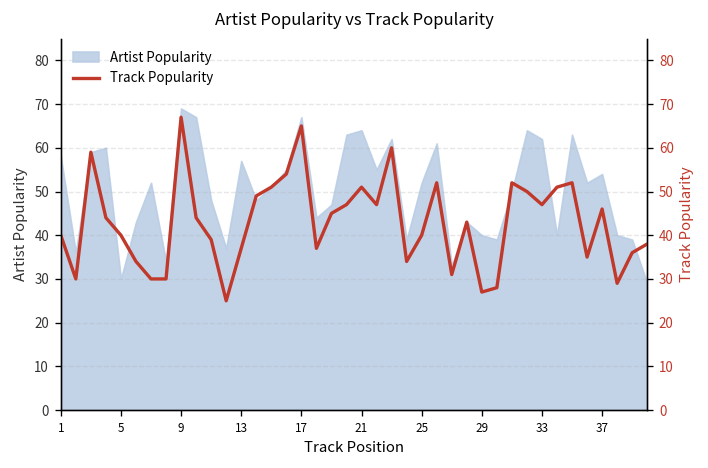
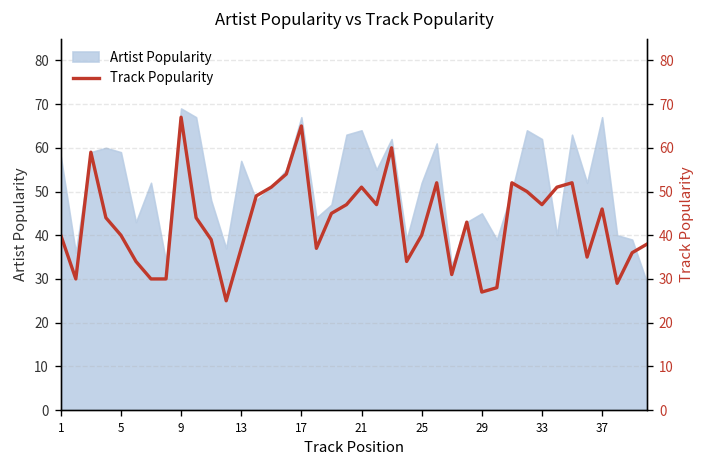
  {
    "Artist Popularity": {
      "1": 58,
-     "5": 30,
+     "5": 59,
      "9": 69,
      "13": 57,
      "17": 67,
      "21": 64,
      "25": 52,
-     "29": 40,
+     "29": 45,
      "33": 62,
-     "37": 54
+     "37": 67
    },
    "Track Popularity": {
      "1": 40,
      "5": 40,
      "9": 67,
      "13": 37,
      "17": 65,
      "21": 51,
      "25": 40,
      "29": 27,
      "33": 47,
      "37": 46
    }
  }
